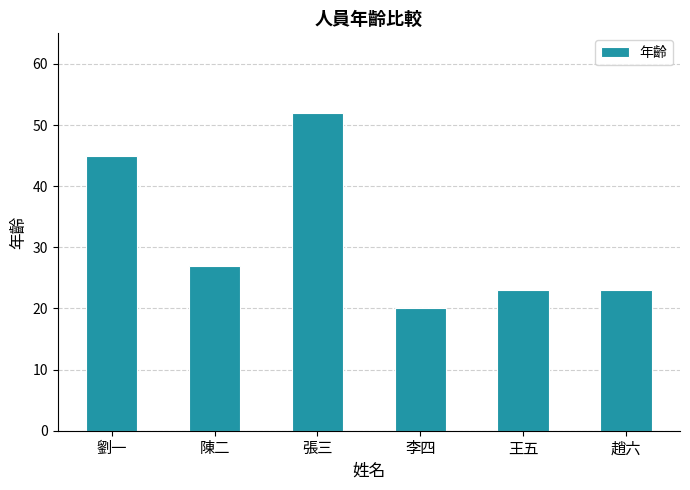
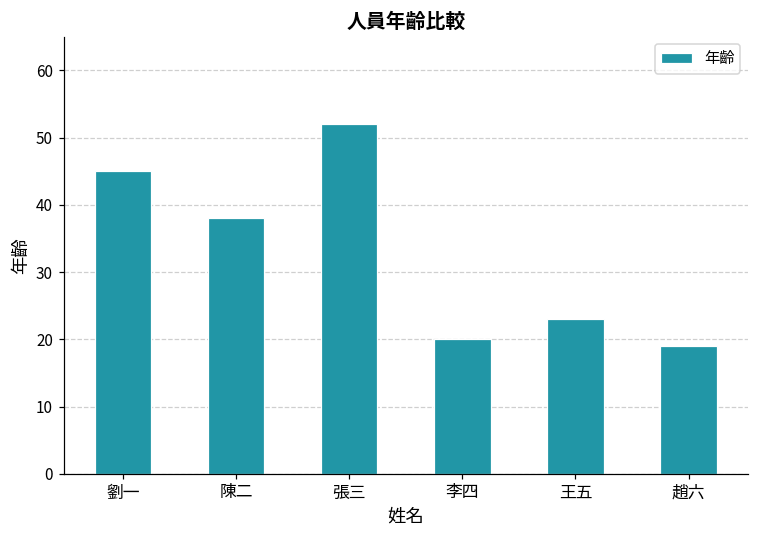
  {
    "劉一": 45,
-   "陳二": 27,
+   "陳二": 38,
    "張三": 52,
    "李四": 20,
    "王五": 23,
-   "趙六": 23
+   "趙六": 19
  }
